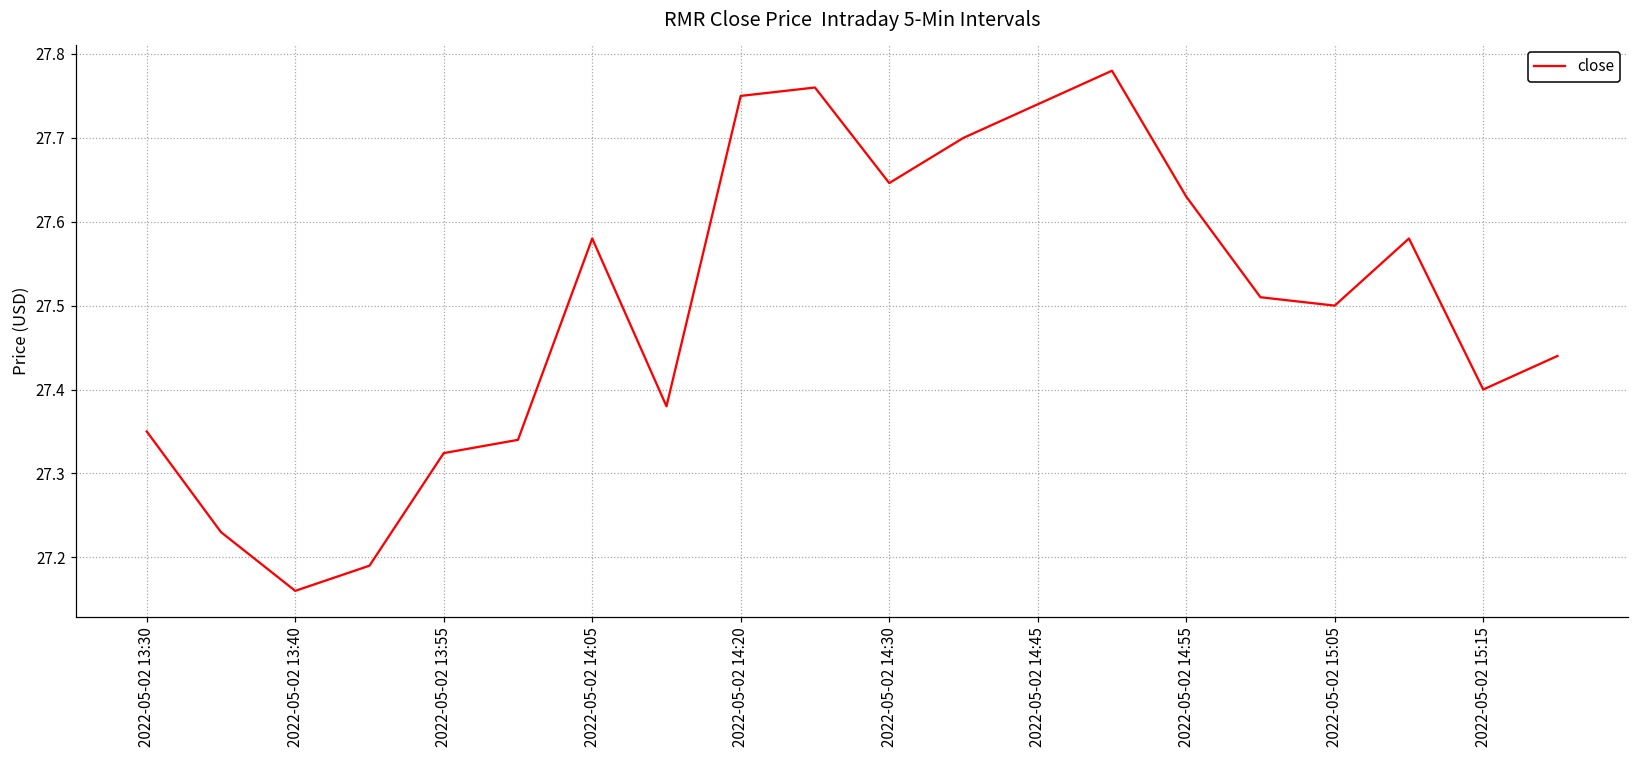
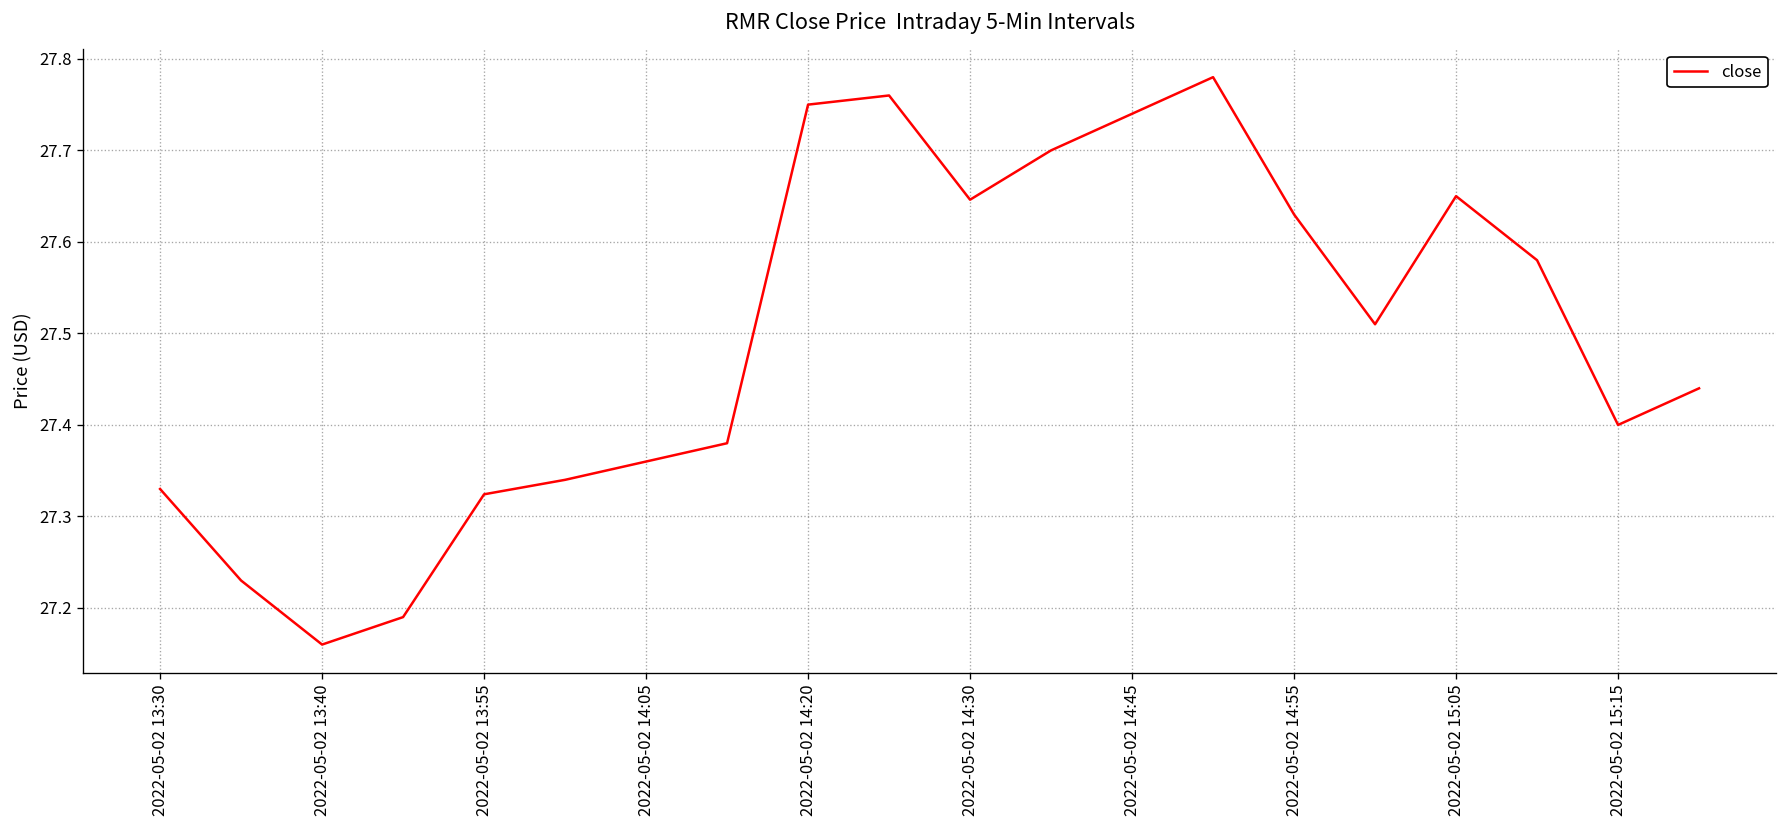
  {
-   "2022-05-02 13:30": 27.35,
+   "2022-05-02 13:30": 27.33,
    "2022-05-02 13:40": 27.16,
    "2022-05-02 13:55": 27.32,
-   "2022-05-02 14:05": 27.58,
+   "2022-05-02 14:05": 27.36,
    "2022-05-02 14:20": 27.75,
    "2022-05-02 14:30": 27.65,
    "2022-05-02 14:45": 27.74,
    "2022-05-02 14:55": 27.63,
-   "2022-05-02 15:05": 27.50,
+   "2022-05-02 15:05": 27.65,
    "2022-05-02 15:15": 27.40
  }
